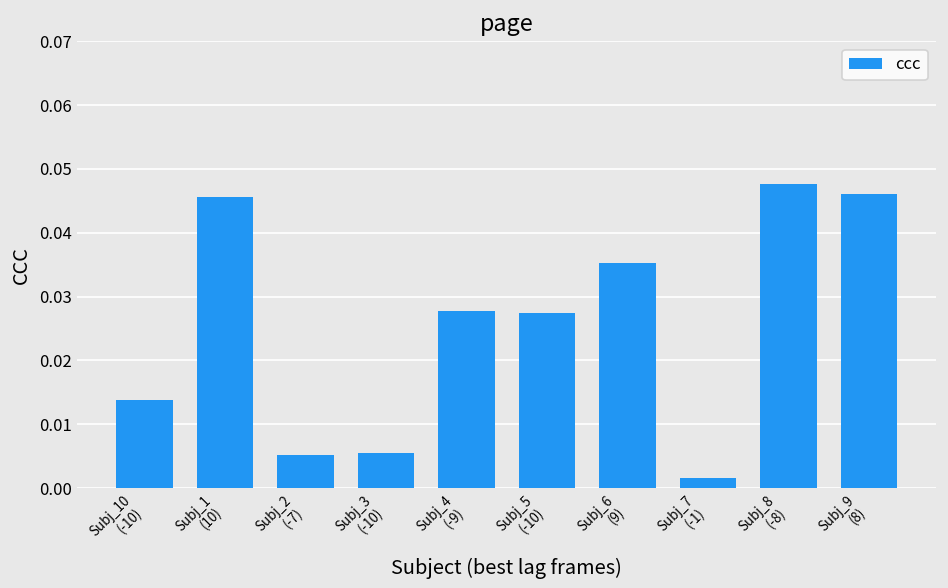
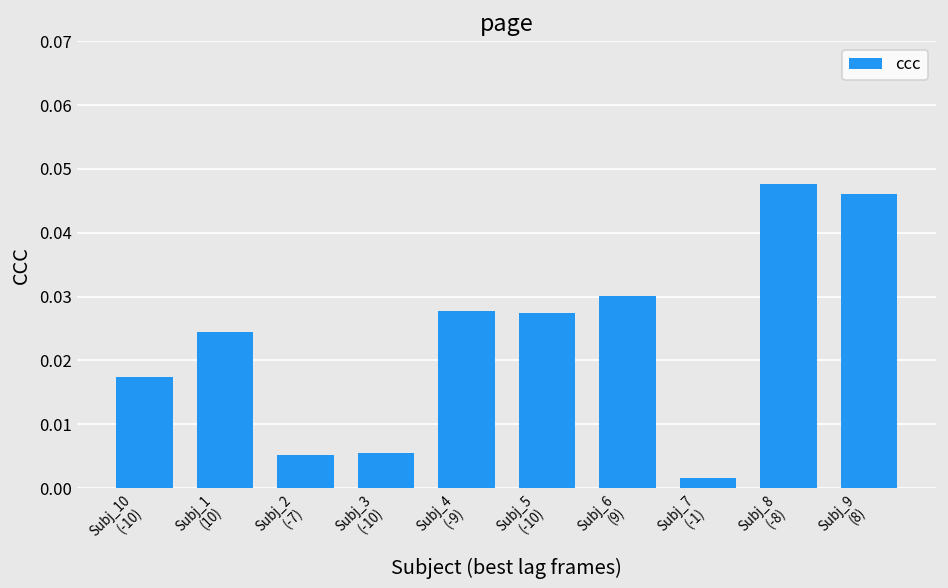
  {
-   "Subj_10 (-10)": 0.014,
-   "Subj_1 (10)": 0.046,
+   "Subj_10 (-10)": 0.017,
+   "Subj_1 (10)": 0.024,
    "Subj_2 (-7)": 0.005,
    "Subj_3 (-10)": 0.006,
    "Subj_4 (-9)": 0.028,
    "Subj_5 (-10)": 0.027,
-   "Subj_6 (9)": 0.035,
+   "Subj_6 (9)": 0.030,
    "Subj_7 (-1)": 0.002,
    "Subj_8 (-8)": 0.048,
    "Subj_9 (8)": 0.046
  }
